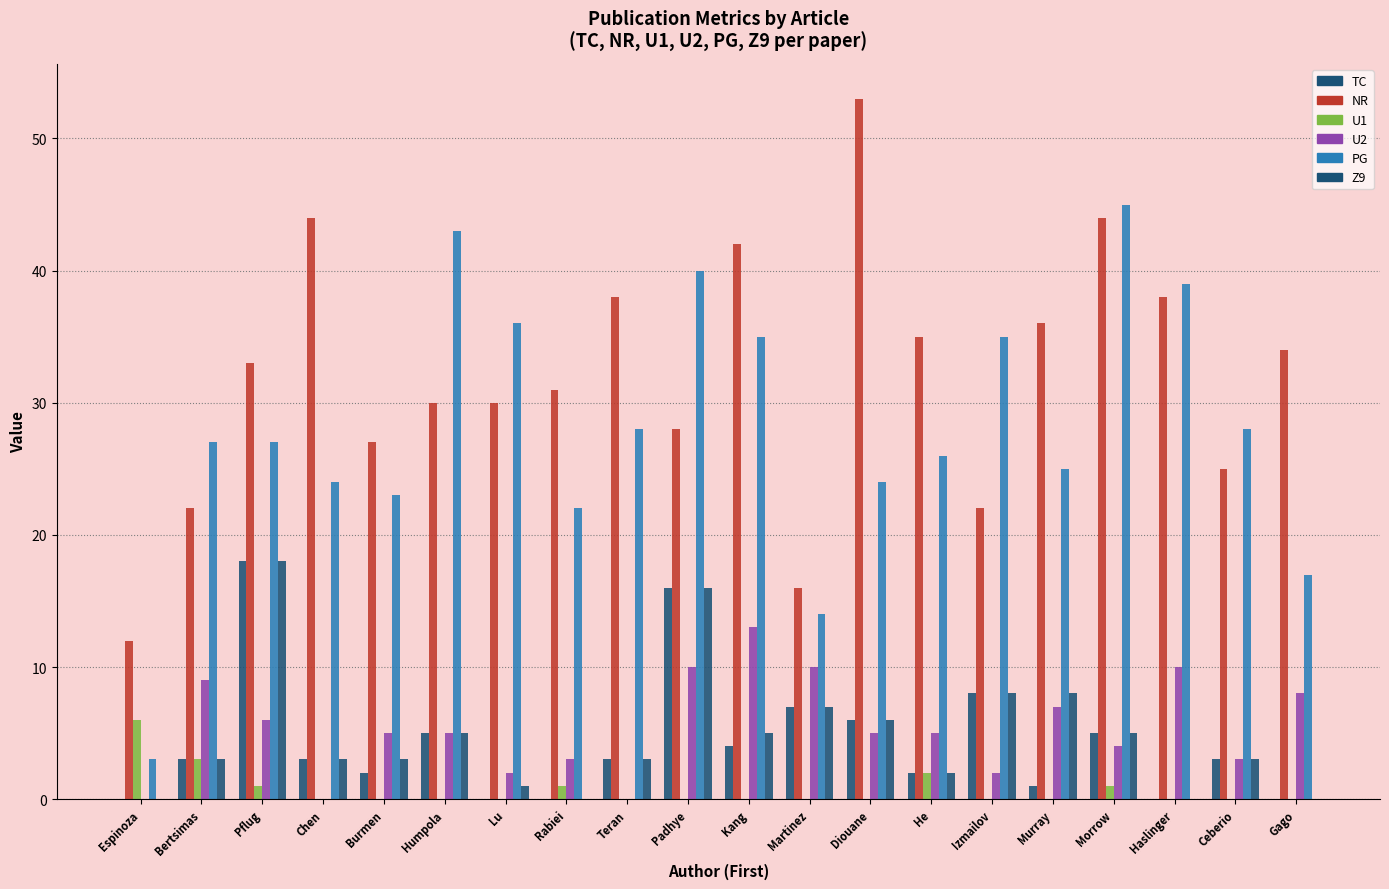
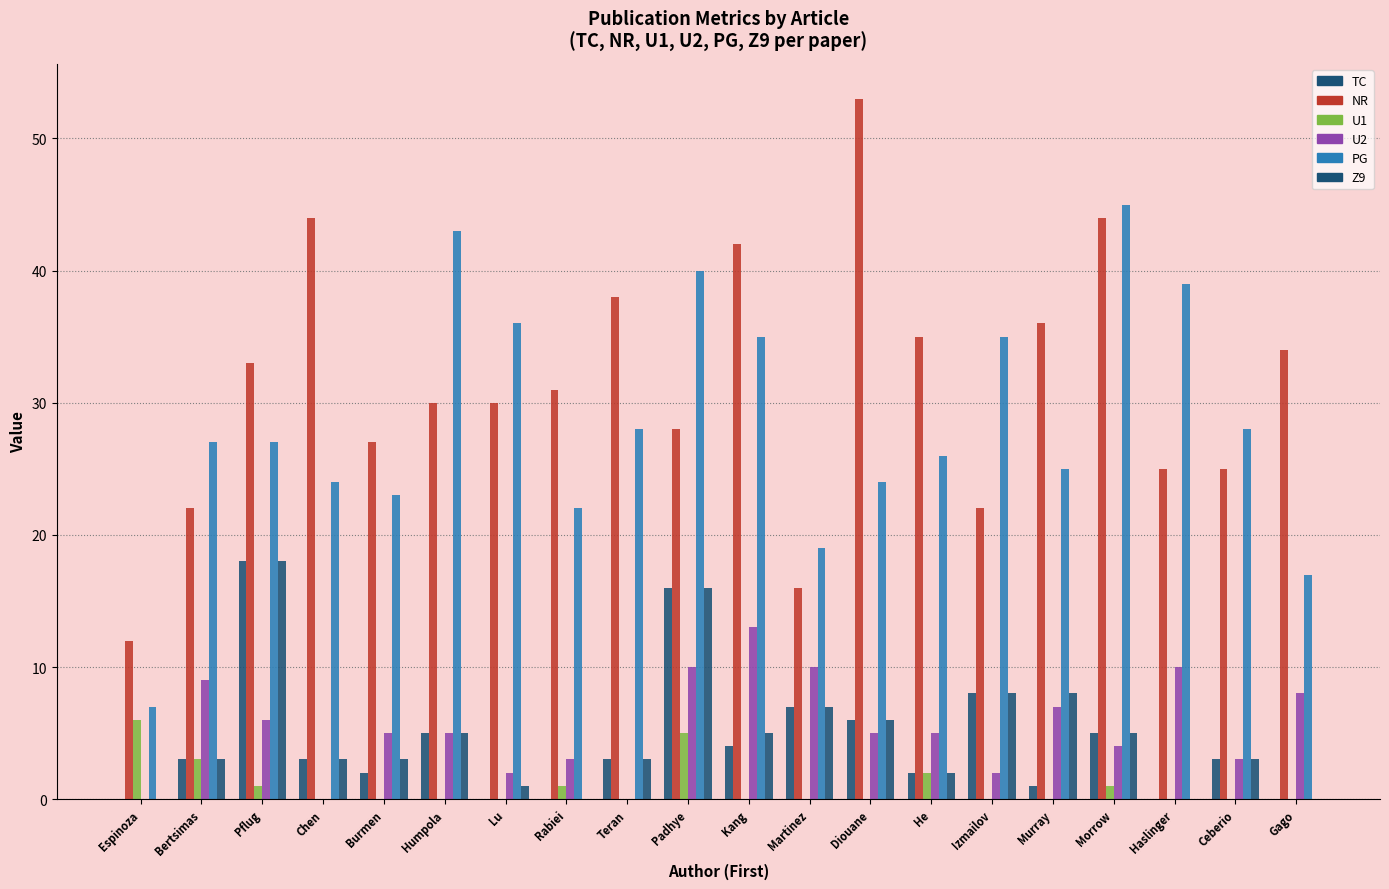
  {
    "NR": {
      "Espinoza": 12,
      "Bertsimas": 22,
      "Pflug": 33,
      "Chen": 44,
      "Burmen": 27,
      "Humpola": 30,
      "Lu": 30,
      "Rabiei": 31,
      "Teran": 38,
      "Padhye": 28,
      "Kang": 42,
      "Martinez": 16,
      "Diouane": 53,
      "He": 35,
      "Izmailov": 22,
      "Murray": 36,
      "Morrow": 44,
-     "Haslinger": 38,
+     "Haslinger": 25,
      "Ceberio": 25,
      "Gago": 34
    },
    "U1": {
      "Espinoza": 6,
      "Bertsimas": 3,
      "Pflug": 1,
      "Chen": 0,
      "Burmen": 0,
      "Humpola": 0,
      "Lu": 0,
      "Rabiei": 1,
      "Teran": 0,
-     "Padhye": 0,
+     "Padhye": 5,
      "Kang": 0,
      "Martinez": 0,
      "Diouane": 0,
      "He": 2,
      "Izmailov": 0,
      "Murray": 0,
      "Morrow": 1,
      "Haslinger": 0,
      "Ceberio": 0,
      "Gago": 0
    },
    "U2": {
      "Espinoza": 0,
      "Bertsimas": 9,
      "Pflug": 6,
      "Chen": 0,
      "Burmen": 5,
      "Humpola": 5,
      "Lu": 2,
      "Rabiei": 3,
      "Teran": 0,
      "Padhye": 10,
      "Kang": 13,
      "Martinez": 10,
      "Diouane": 5,
      "He": 5,
      "Izmailov": 2,
      "Murray": 7,
      "Morrow": 4,
      "Haslinger": 10,
      "Ceberio": 3,
      "Gago": 8
    },
    "PG": {
-     "Espinoza": 3,
+     "Espinoza": 7,
      "Bertsimas": 27,
      "Pflug": 27,
      "Chen": 24,
      "Burmen": 23,
      "Humpola": 43,
      "Lu": 36,
      "Rabiei": 22,
      "Teran": 28,
      "Padhye": 40,
      "Kang": 35,
-     "Martinez": 14,
+     "Martinez": 19,
      "Diouane": 24,
      "He": 26,
      "Izmailov": 35,
      "Murray": 25,
      "Morrow": 45,
      "Haslinger": 39,
      "Ceberio": 28,
      "Gago": 17
    }
  }
